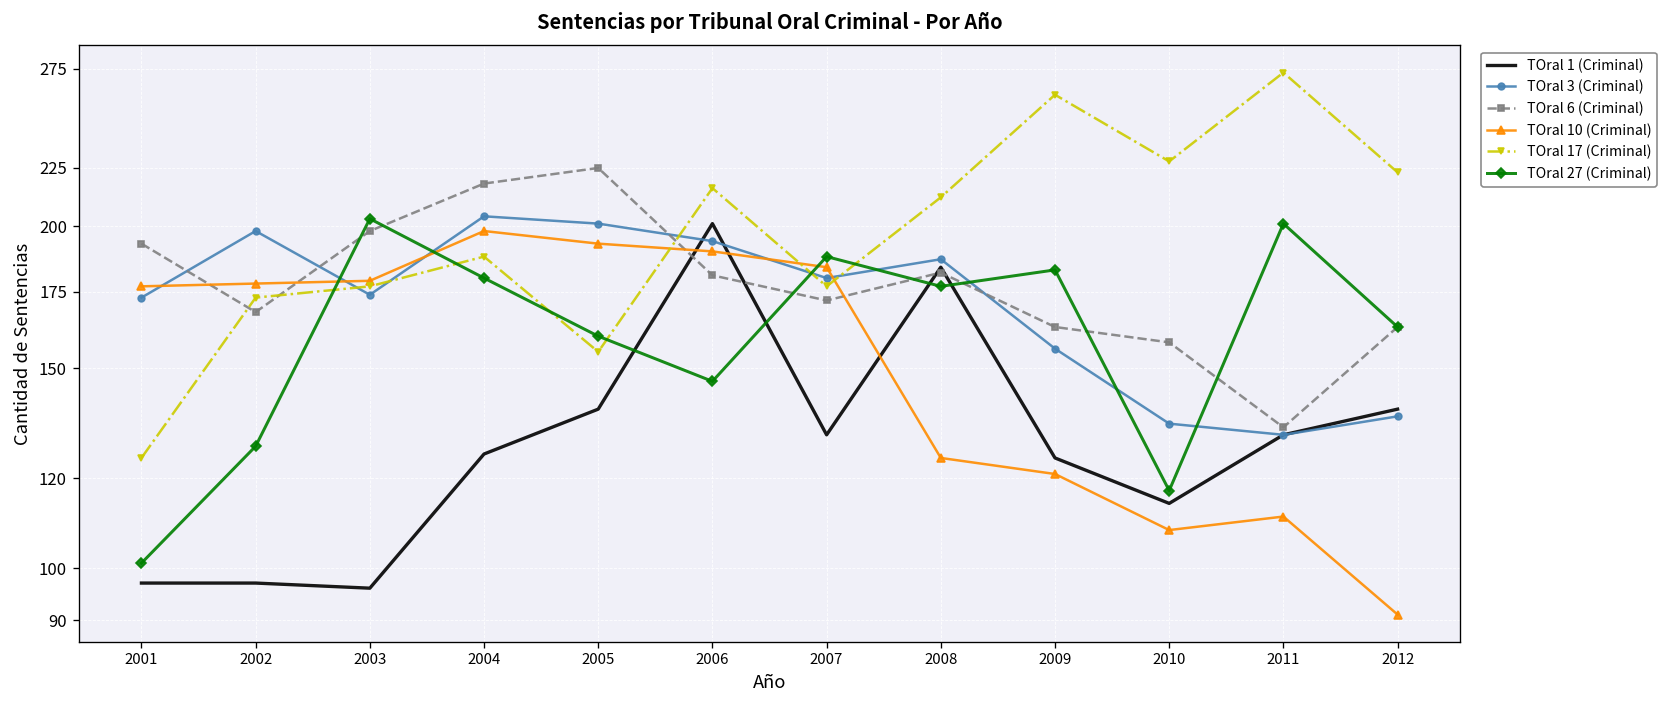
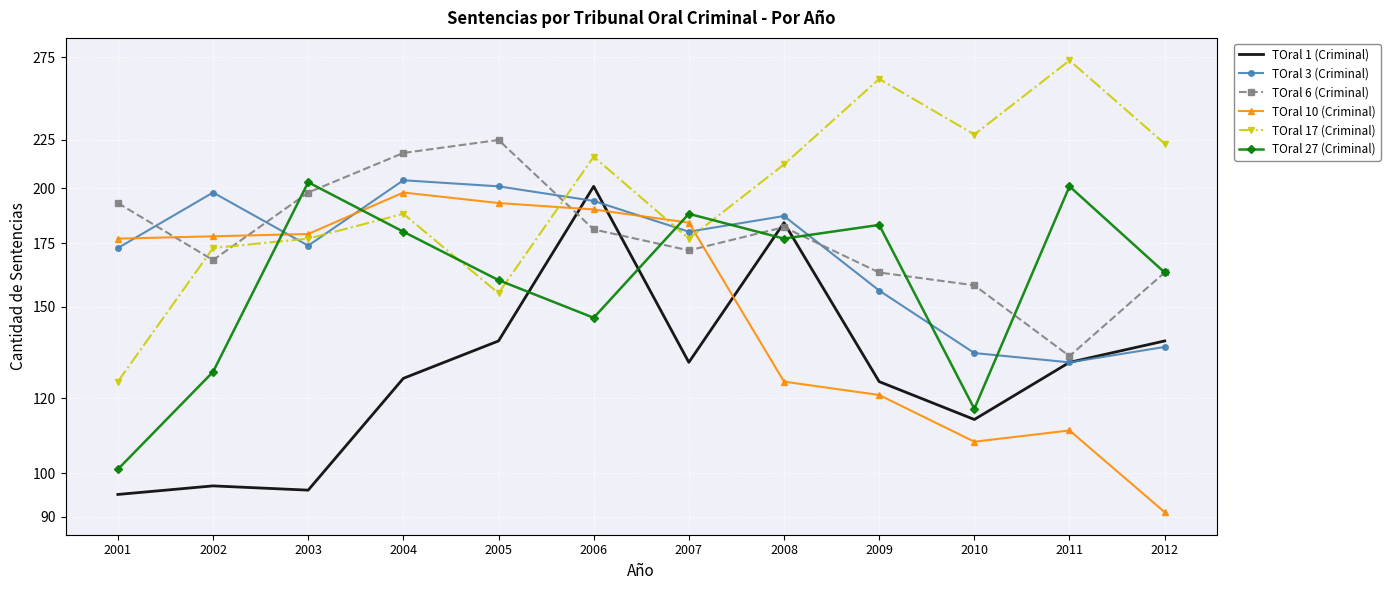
  {
    "TOral 1 (Criminal)": {
-     "2001": 97,
+     "2001": 95,
      "2002": 97,
      "2003": 96,
      "2004": 126,
      "2005": 138,
      "2006": 201,
      "2007": 131,
      "2008": 184,
      "2009": 125,
      "2010": 114,
      "2012": 138
    },
    "TOral 3 (Criminal)": {
      "2001": 173,
      "2002": 198,
      "2003": 174,
      "2004": 204,
      "2005": 201,
      "2006": 194,
      "2007": 180,
      "2008": 187,
      "2009": 156,
      "2010": 134,
      "2012": 136
    },
    "TOral 6 (Criminal)": {
      "2001": 193,
      "2002": 168,
      "2003": 198,
      "2004": 218,
      "2005": 225,
      "2006": 181,
      "2007": 172,
      "2008": 182,
      "2009": 163,
      "2010": 158,
      "2011": 133
    },
    "TOral 10 (Criminal)": {
      "2001": 177,
      "2002": 178,
      "2003": 179,
      "2004": 198,
      "2005": 193,
      "2006": 190,
      "2007": 184,
      "2008": 125,
      "2009": 121,
      "2010": 108,
      "2011": 111,
      "2012": 91
    },
    "TOral 17 (Criminal)": {
      "2001": 125,
      "2002": 173,
      "2003": 177,
      "2004": 188,
      "2005": 155,
      "2006": 216,
      "2007": 177,
      "2008": 212,
      "2009": 261,
      "2010": 228,
      "2011": 273,
      "2012": 223
    },
    "TOral 27 (Criminal)": {
      "2001": 101,
      "2002": 128,
      "2003": 203,
      "2004": 180,
      "2005": 160,
      "2006": 146,
      "2007": 188,
      "2008": 177,
      "2009": 183,
      "2010": 117,
      "2011": 201
    }
  }
